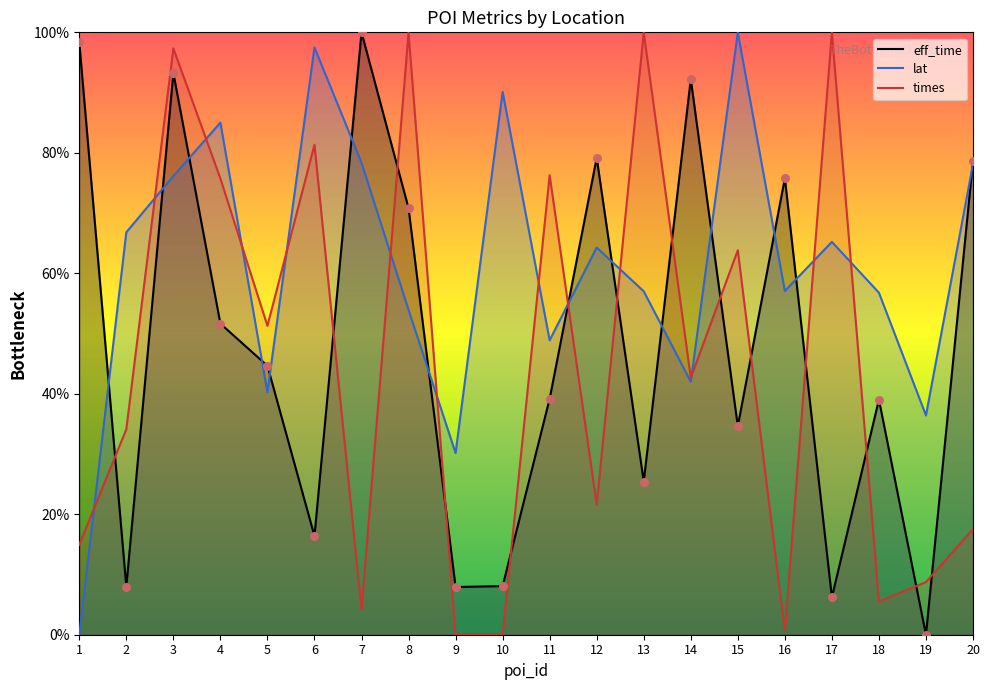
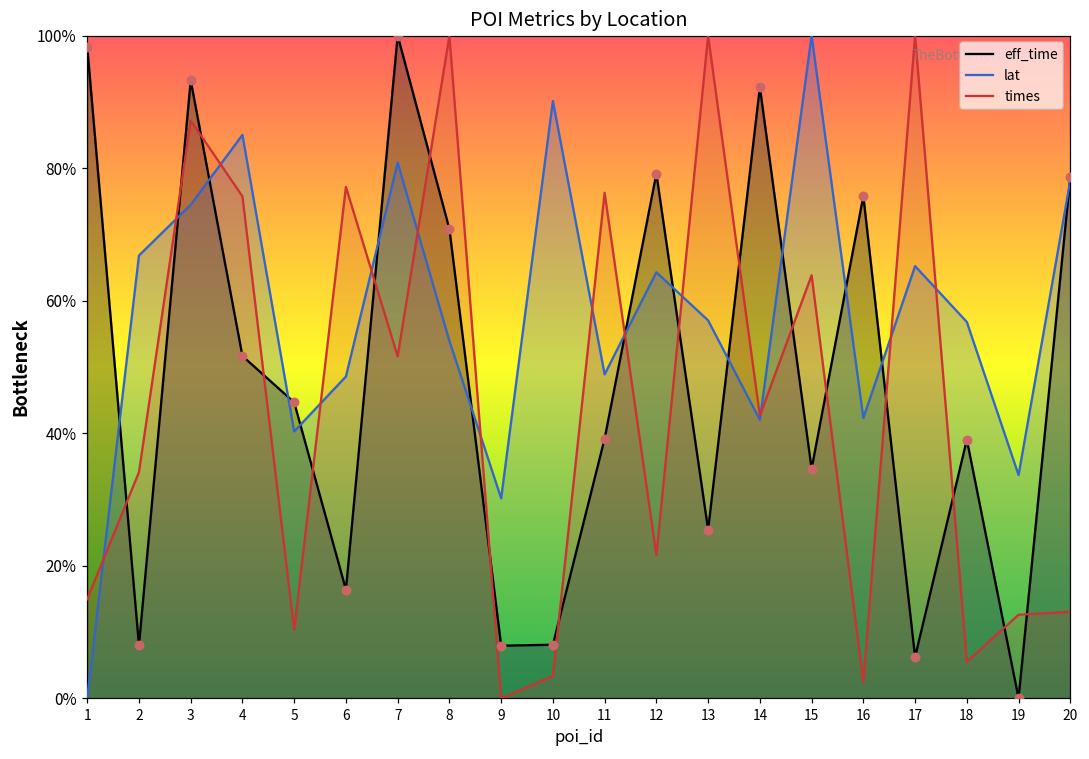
  {
    "lat": {
      "1": "0%",
      "2": "67%",
-     "3": "76%",
+     "3": "74%",
      "4": "85%",
      "5": "40%",
-     "6": "97%",
-     "7": "78%",
+     "6": "49%",
+     "7": "81%",
      "8": "54%",
      "9": "30%",
      "10": "90%",
      "11": "49%",
      "12": "64%",
      "13": "57%",
      "14": "42%",
      "15": "100%",
-     "16": "57%",
+     "16": "42%",
      "17": "65%",
      "18": "57%",
-     "19": "36%",
+     "19": "34%",
      "20": "78%"
    },
    "times": {
      "1": "15%",
      "2": "34%",
-     "3": "97%",
+     "3": "87%",
      "4": "76%",
-     "5": "51%",
-     "6": "81%",
-     "7": "4%",
+     "5": "10%",
+     "6": "77%",
+     "7": "52%",
      "8": "100%",
      "9": "0%",
-     "10": "0%",
+     "10": "3%",
      "11": "76%",
      "12": "22%",
      "13": "100%",
      "14": "43%",
      "15": "64%",
-     "16": "1%",
+     "16": "2%",
      "17": "100%",
      "18": "6%",
-     "19": "9%",
-     "20": "18%"
+     "19": "13%",
+     "20": "13%"
    }
  }
